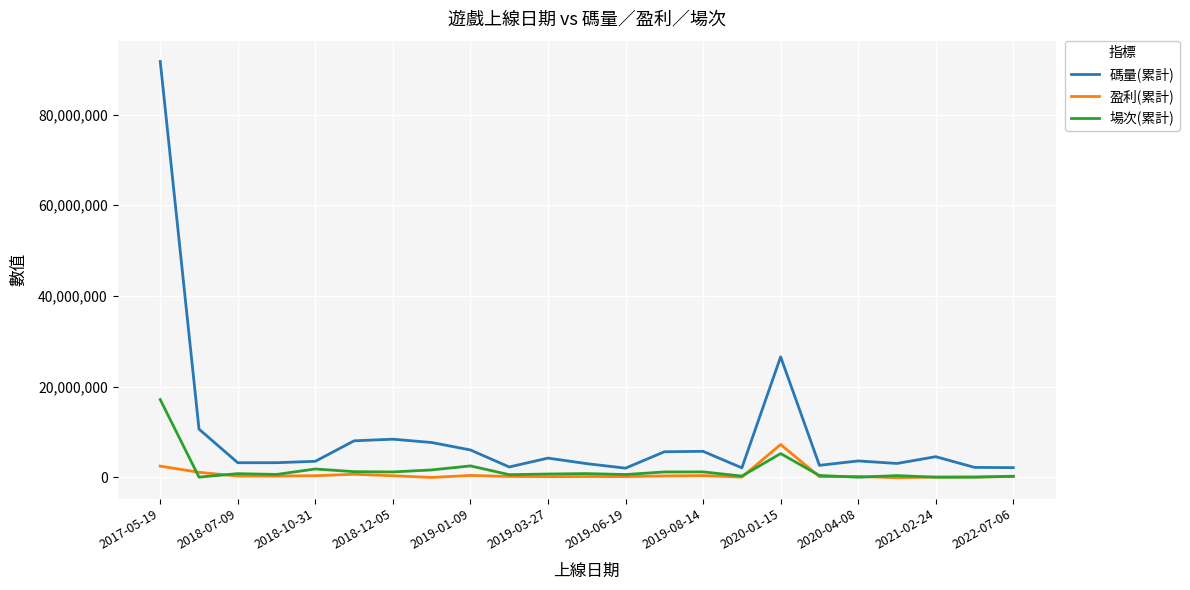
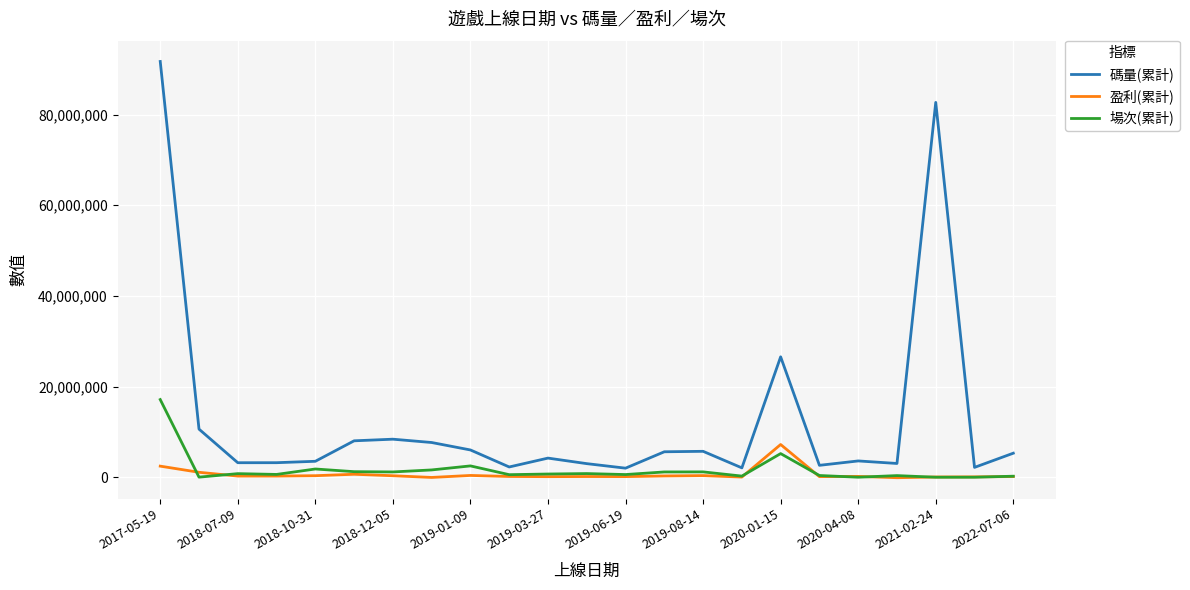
  {
    "碼量(累計)": {
      "2017-05-19": "92,000,000",
      "2018-07-09": "3,000,000",
      "2018-10-31": "4,000,000",
      "2018-12-05": "8,000,000",
      "2019-01-09": "6,000,000",
      "2019-03-27": "4,000,000",
      "2019-06-19": "2,000,000",
      "2019-08-14": "6,000,000",
      "2020-01-15": "27,000,000",
      "2020-04-08": "4,000,000",
-     "2021-02-24": "5,000,000",
-     "2022-07-06": "2,000,000"
+     "2021-02-24": "83,000,000",
+     "2022-07-06": "5,000,000"
    },
    "盈利(累計)": {
      "2017-05-19": "2,000,000",
      "2018-10-31": "0",
      "2018-12-05": "0",
      "2019-01-09": "0",
      "2019-03-27": "0",
      "2019-08-14": "0",
      "2020-01-15": "7,000,000"
    },
    "場次(累計)": {
      "2017-05-19": "17,000,000",
      "2018-10-31": "2,000,000",
      "2018-12-05": "1,000,000",
      "2019-01-09": "3,000,000",
      "2019-03-27": "1,000,000",
      "2019-08-14": "1,000,000",
      "2020-01-15": "5,000,000"
    }
  }
